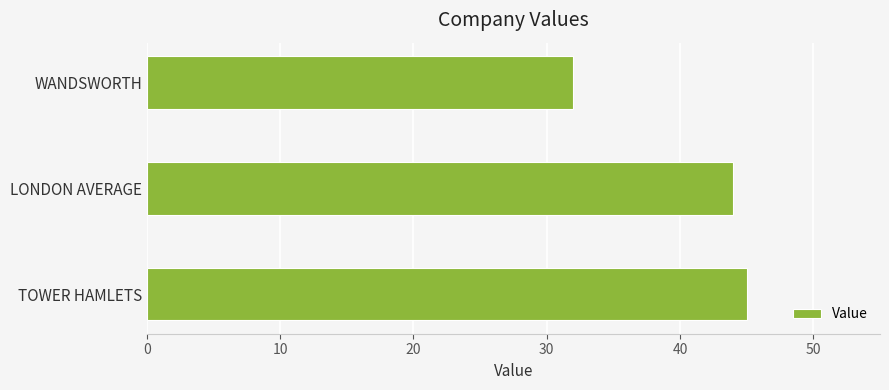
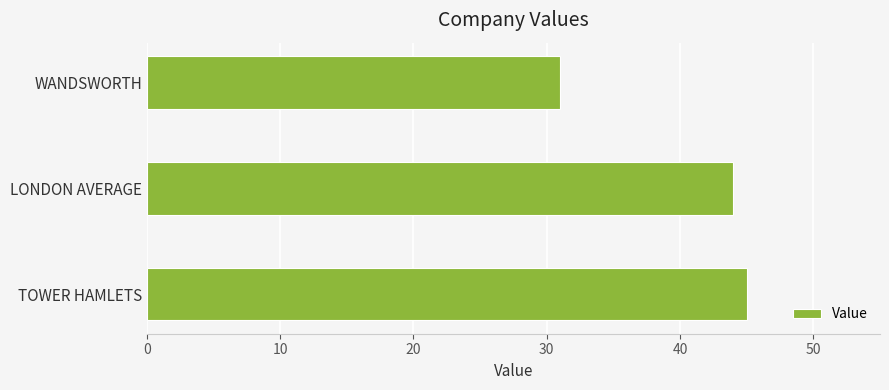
  {
-   "WANDSWORTH": 32,
+   "WANDSWORTH": 31,
    "LONDON AVERAGE": 44,
    "TOWER HAMLETS": 45
  }
